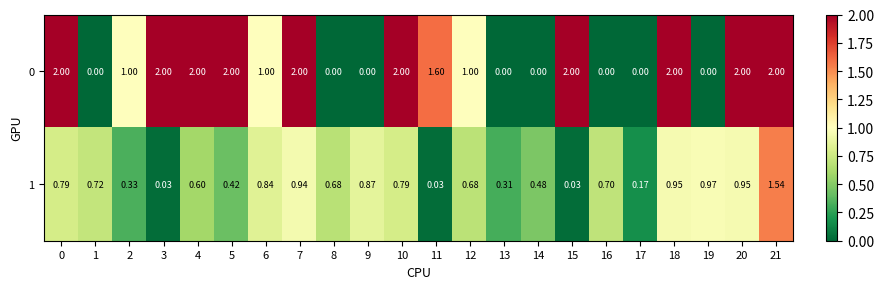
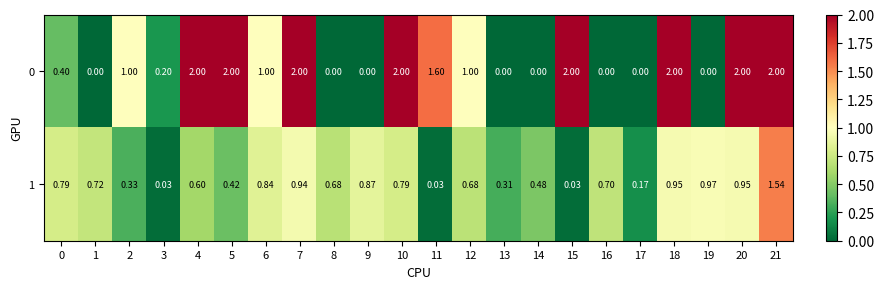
  {
    "0": {
-     "0": 2.00,
+     "0": 0.40,
      "1": 0.00,
      "2": 1.00,
-     "3": 2.00,
+     "3": 0.20,
      "4": 2.00,
      "5": 2.00,
      "6": 1.00,
      "7": 2.00,
      "8": 0.00,
      "9": 0.00,
      "10": 2.00,
      "11": 1.60,
      "12": 1.00,
      "13": 0.00,
      "14": 0.00,
      "15": 2.00,
      "16": 0.00,
      "17": 0.00,
      "18": 2.00,
      "19": 0.00,
      "20": 2.00,
      "21": 2.00
    },
    "1": {
      "0": 0.79,
      "1": 0.72,
      "2": 0.33,
      "3": 0.03,
      "4": 0.60,
      "5": 0.42,
      "6": 0.84,
      "7": 0.94,
      "8": 0.68,
      "9": 0.87,
      "10": 0.79,
      "11": 0.03,
      "12": 0.68,
      "13": 0.31,
      "14": 0.48,
      "15": 0.03,
      "16": 0.70,
      "17": 0.17,
      "18": 0.95,
      "19": 0.97,
      "20": 0.95,
      "21": 1.54
    }
  }
